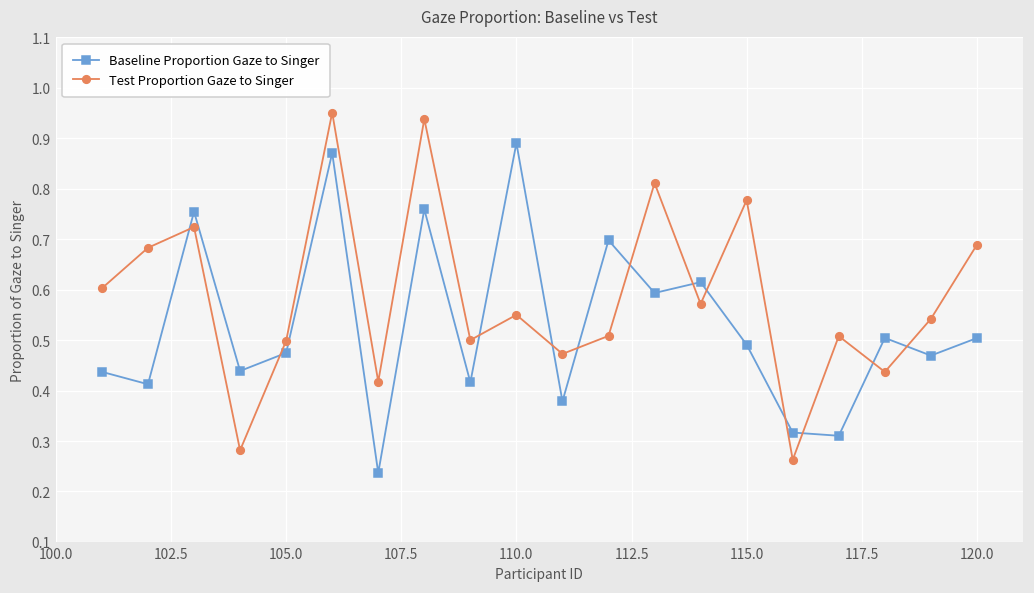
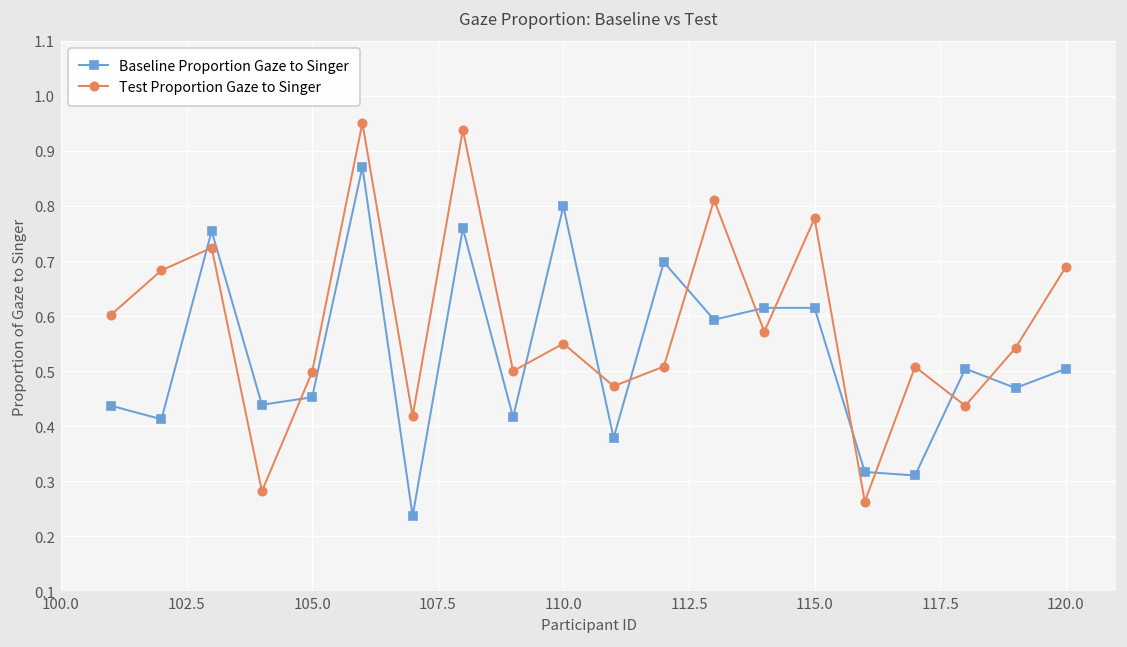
  {
    "Baseline Proportion Gaze to Singer": {
-     "105.0": 0.47,
-     "110.0": 0.89,
-     "115.0": 0.49,
+     "105.0": 0.45,
+     "110.0": 0.80,
+     "115.0": 0.61,
      "120.0": 0.50
    },
    "Test Proportion Gaze to Singer": {
      "105.0": 0.50,
      "110.0": 0.55,
      "115.0": 0.78,
      "120.0": 0.69
    }
  }
